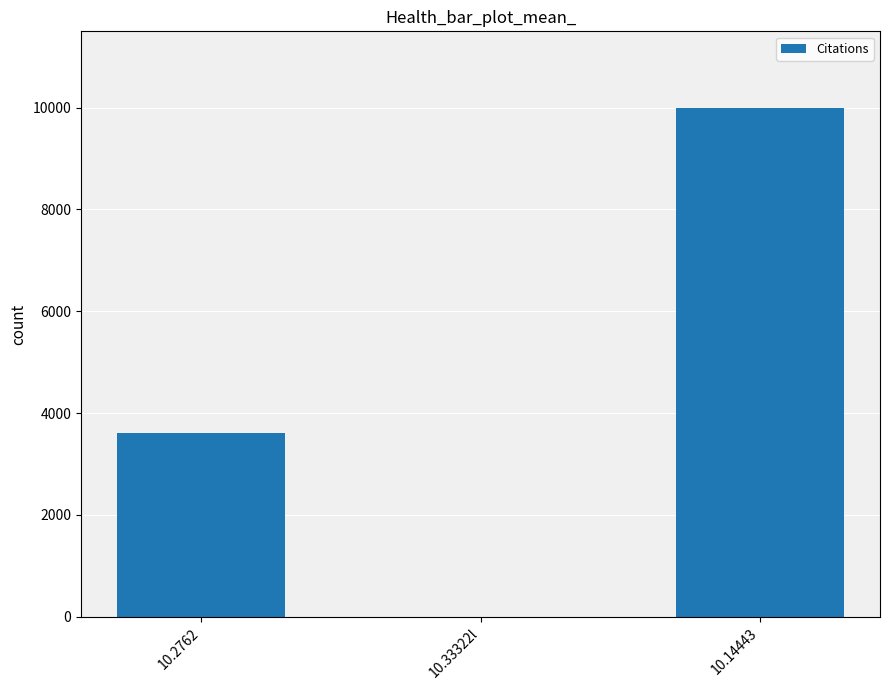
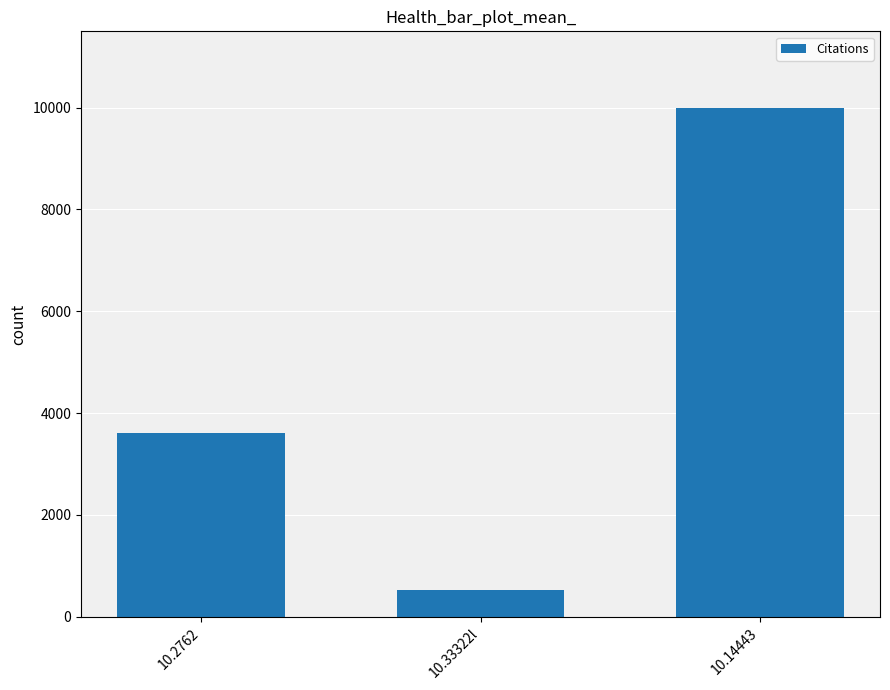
  {
    "10.2762": 3600,
-   "10.33322l": 0,
+   "10.33322l": 500,
    "10.14443": 10000
  }
